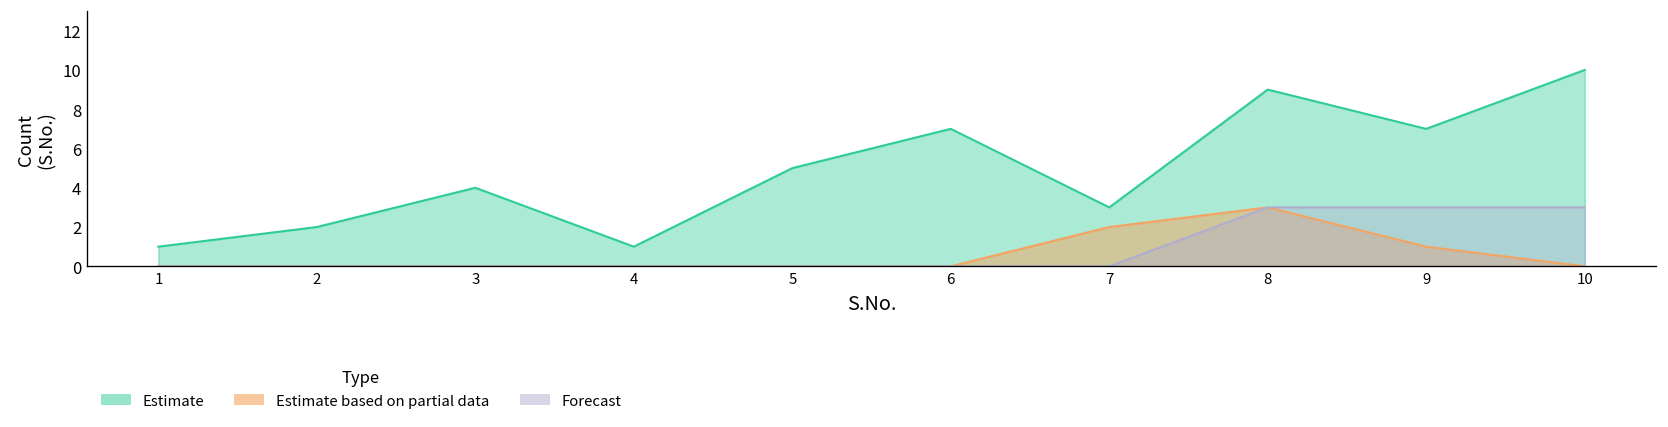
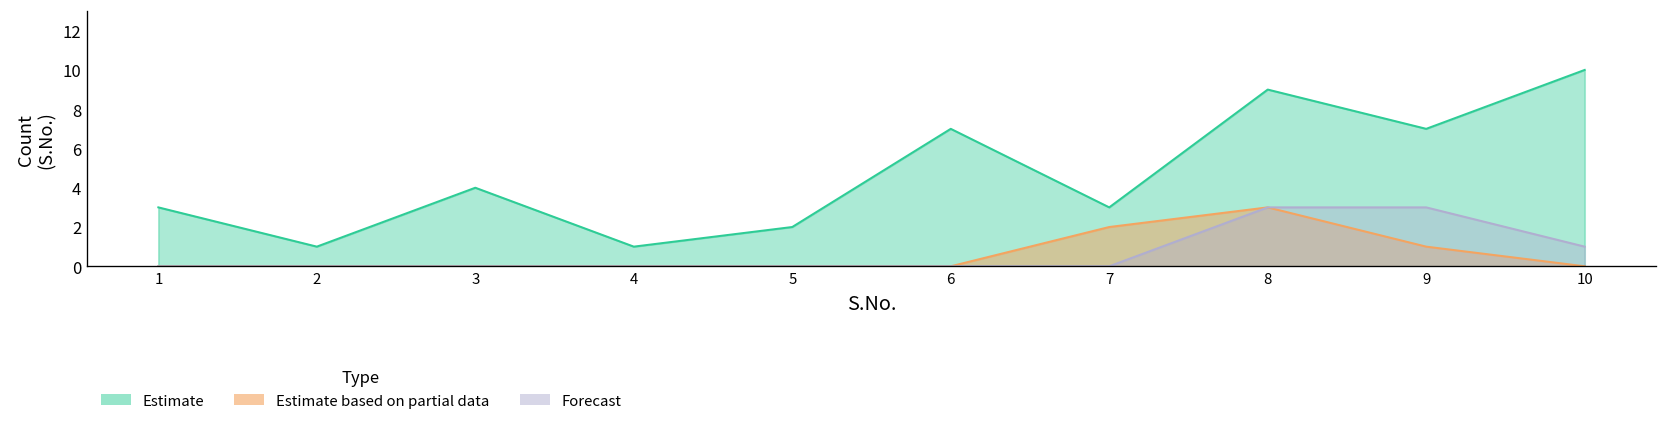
  {
    "Estimate": {
-     "1": 1,
-     "2": 2,
+     "1": 3,
+     "2": 1,
      "3": 4,
      "4": 1,
-     "5": 5,
+     "5": 2,
      "6": 7,
      "7": 3,
      "8": 9,
      "9": 7,
      "10": 10
    },
    "Estimate based on partial data": {
      "7": 2,
      "9": 1,
      "10": 0
    },
    "Forecast": {
      "7": 0,
      "9": 3,
-     "10": 3
+     "10": 1
    }
  }
